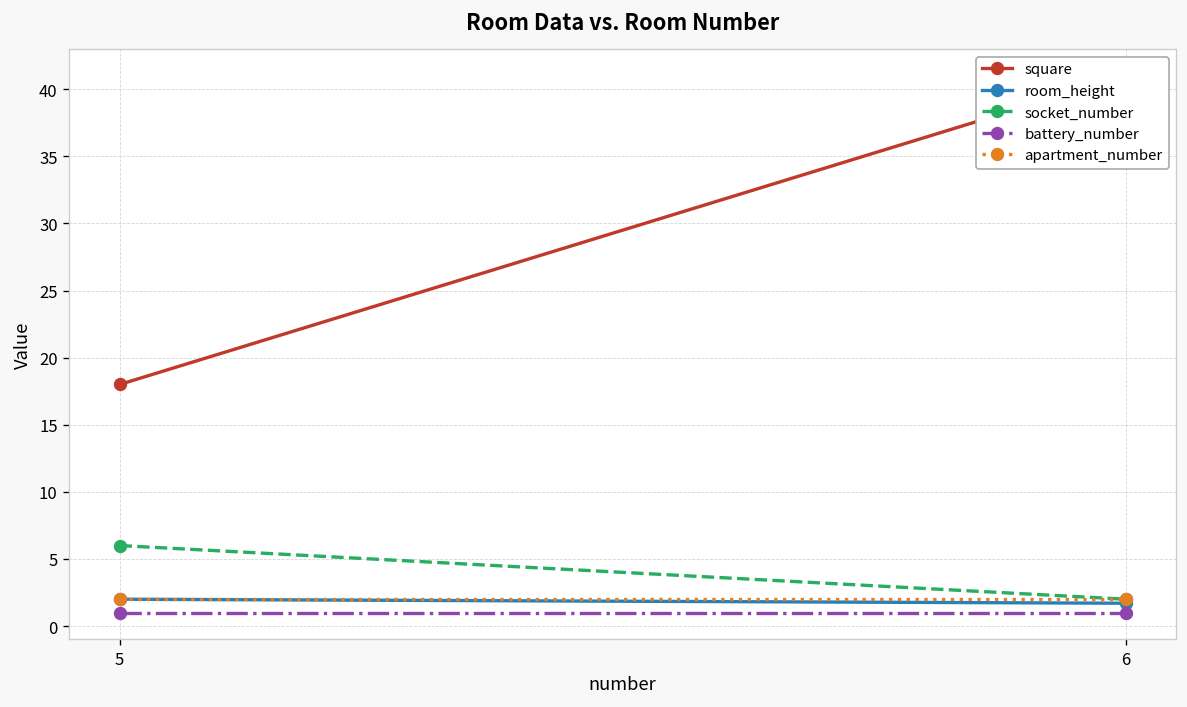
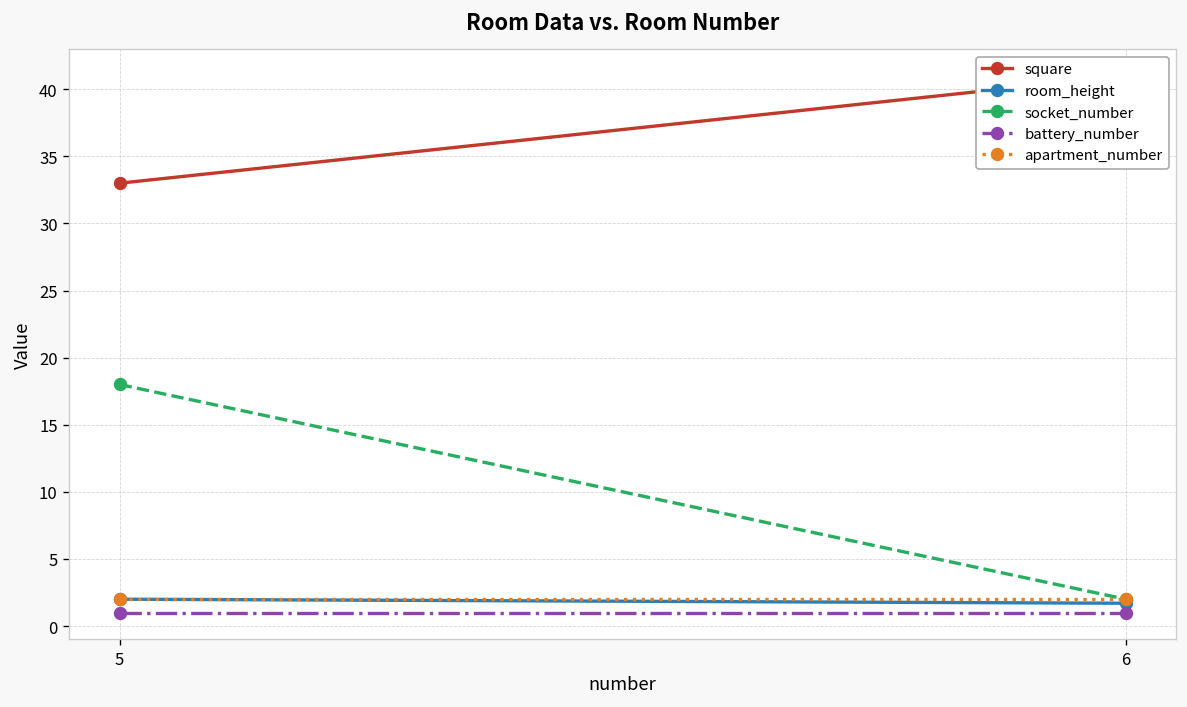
  {
    "square": {
-     "5": 18
+     "5": 33
    },
    "room_height": {
      "6": 1.7
    },
    "socket_number": {
-     "5": 6
+     "5": 18
    },
    "battery_number": {
      "5": 1,
      "6": 1
    }
  }
